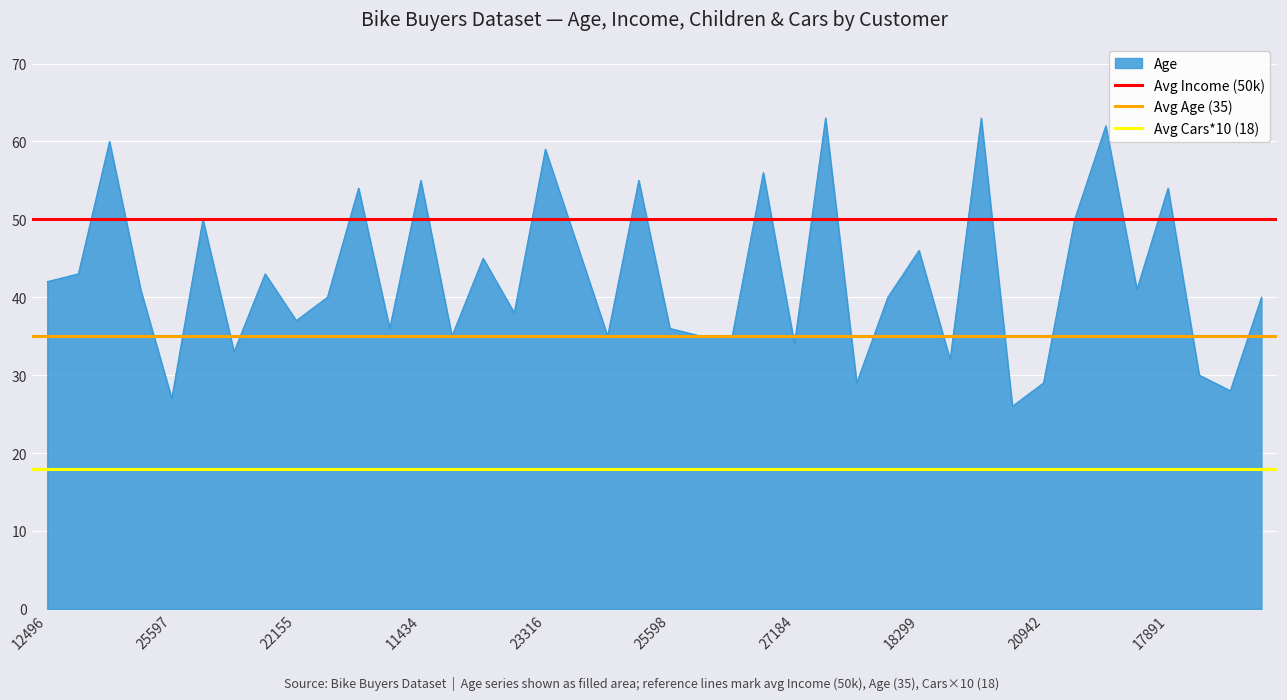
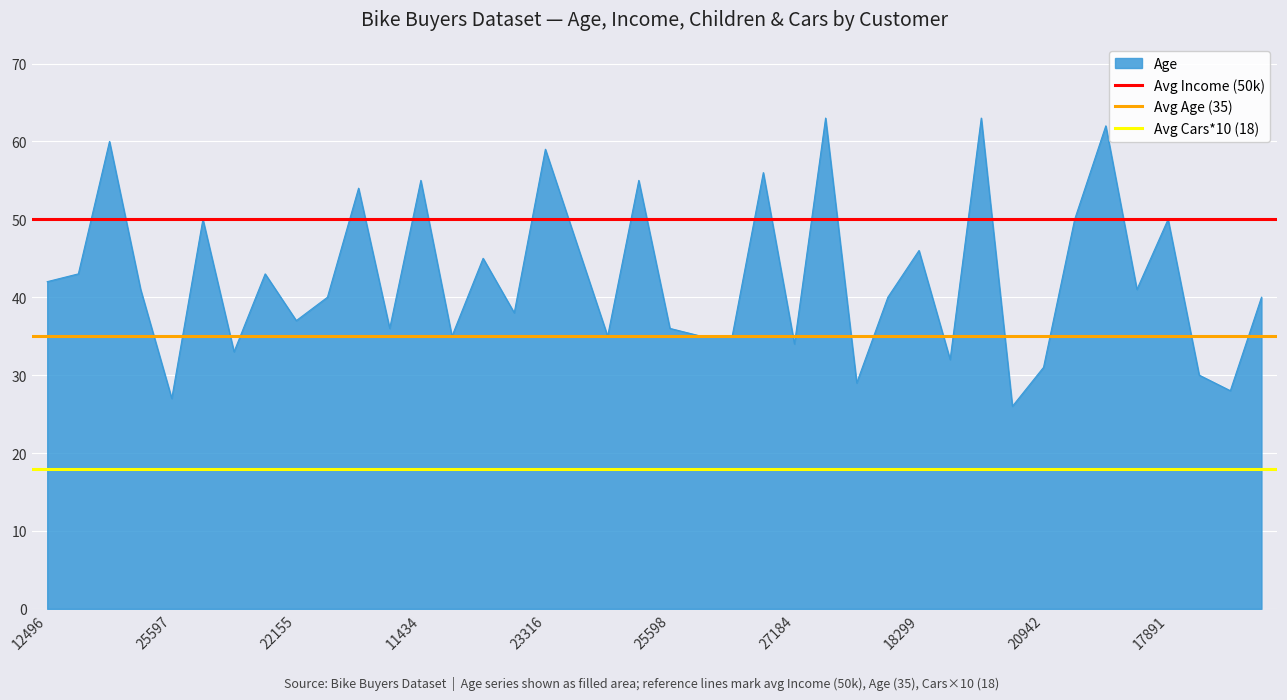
  {
    "12496": 42,
    "25597": 27,
    "22155": 37,
    "11434": 55,
    "23316": 59,
    "25598": 36,
    "27184": 34,
    "18299": 46,
-   "20942": 29,
-   "17891": 54
+   "20942": 31,
+   "17891": 50
  }
